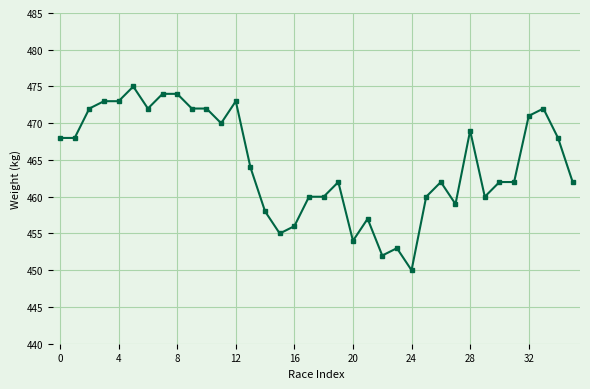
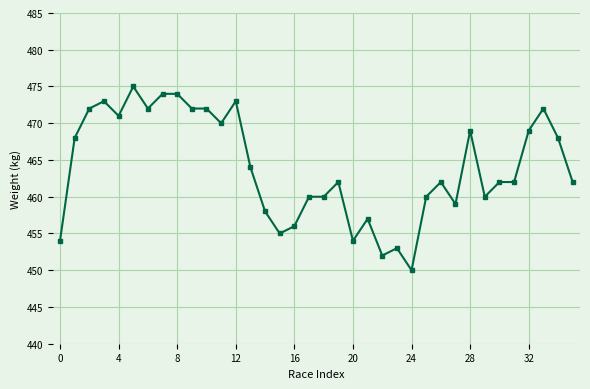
  {
-   "0": 468,
-   "4": 473,
+   "0": 454,
+   "4": 471,
    "8": 474,
    "12": 473,
    "16": 456,
    "20": 454,
    "24": 450,
    "28": 469,
-   "32": 471
+   "32": 469
  }
